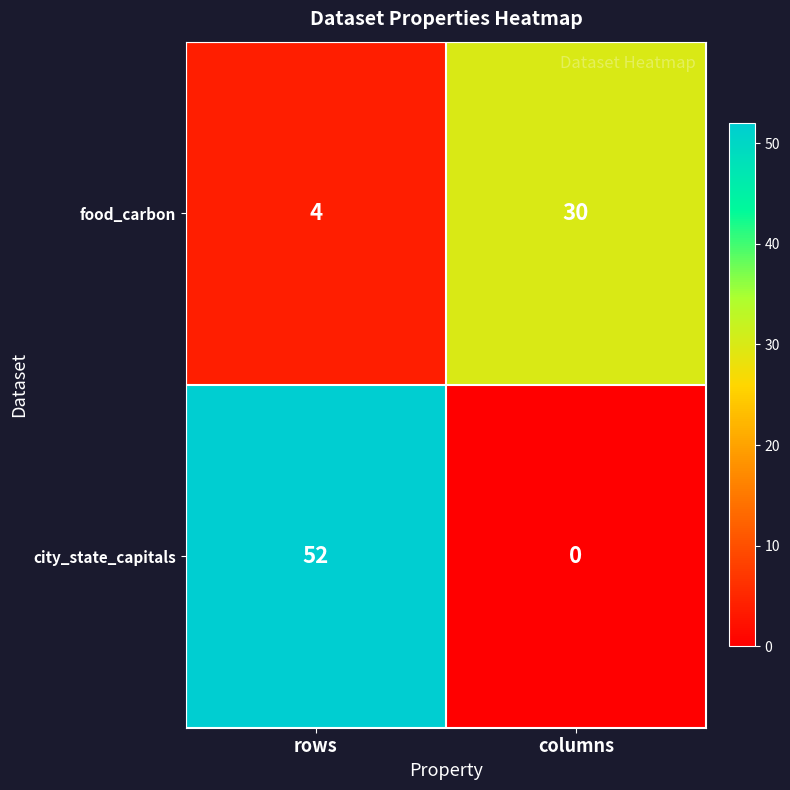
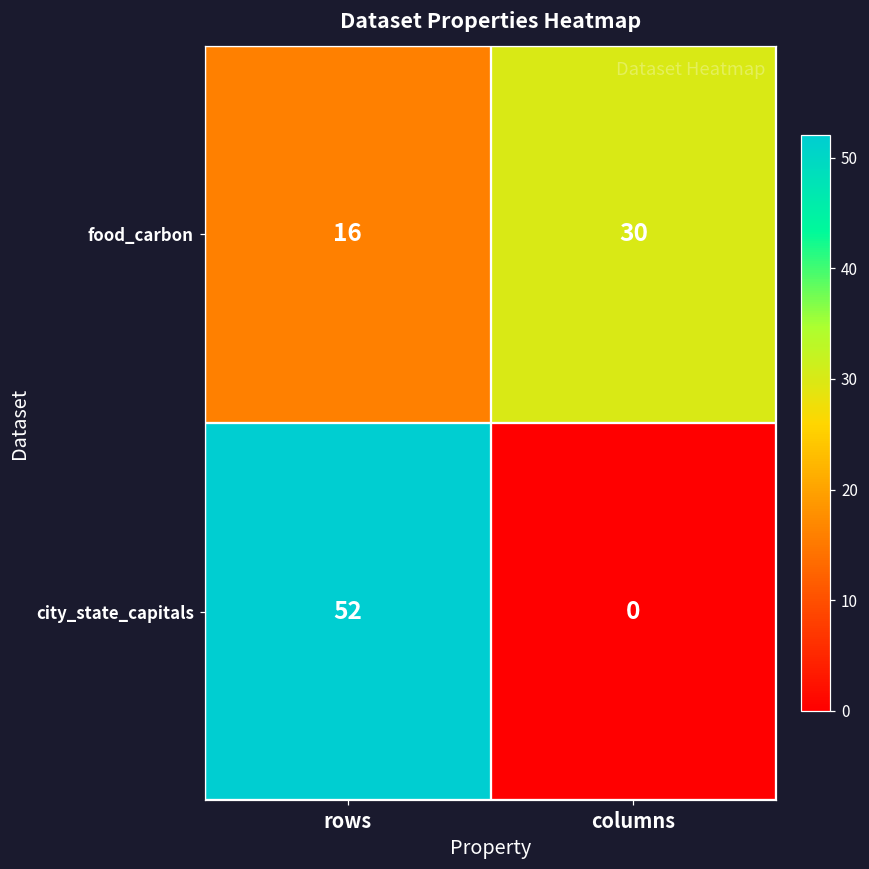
  {
    "food_carbon": {
-     "rows": 4
+     "rows": 16
    },
    "city_state_capitals": {
      "rows": 52,
      "columns": 0
    }
  }
